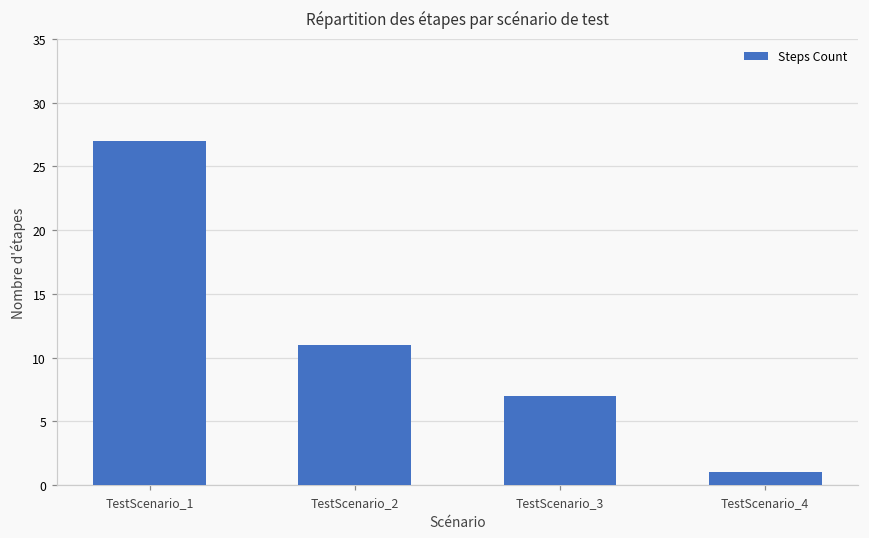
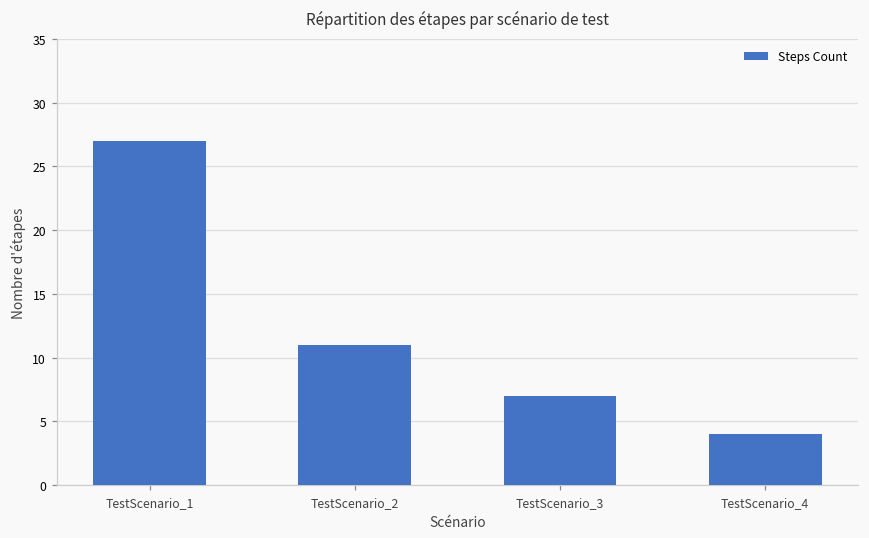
  {
    "TestScenario_1": 27,
    "TestScenario_2": 11,
    "TestScenario_3": 7,
-   "TestScenario_4": 1
+   "TestScenario_4": 4
  }
